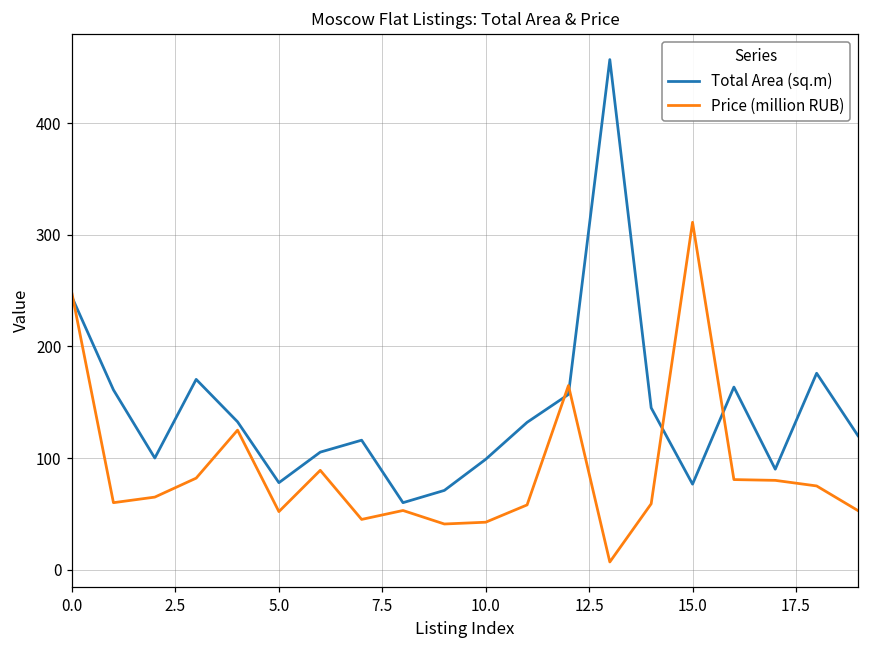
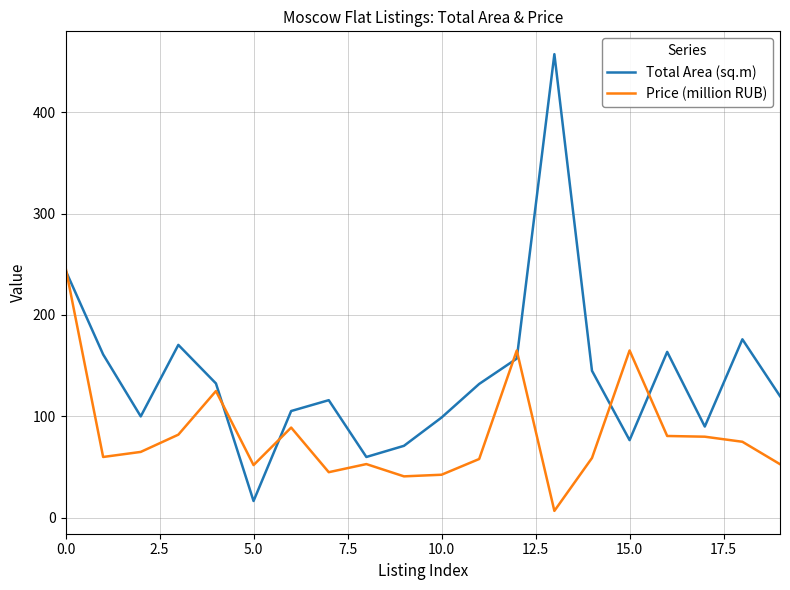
  {
    "Total Area (sq.m)": {
      "0.0": 244,
-     "5.0": 78,
+     "5.0": 17,
      "10.0": 99,
      "15.0": 77
    },
    "Price (million RUB)": {
      "0.0": 247,
      "5.0": 52,
      "10.0": 43,
-     "15.0": 311
+     "15.0": 165
    }
  }
